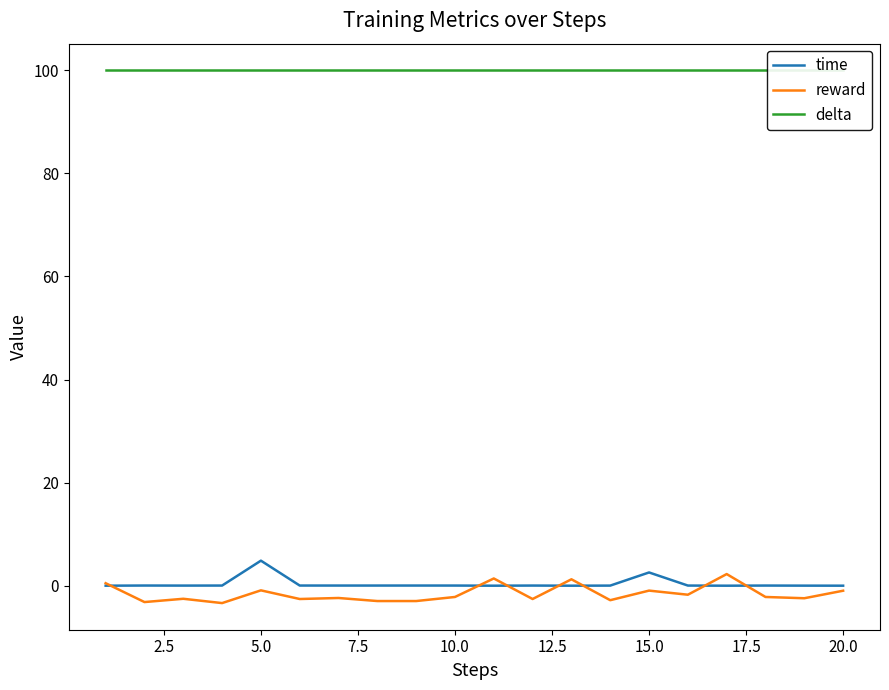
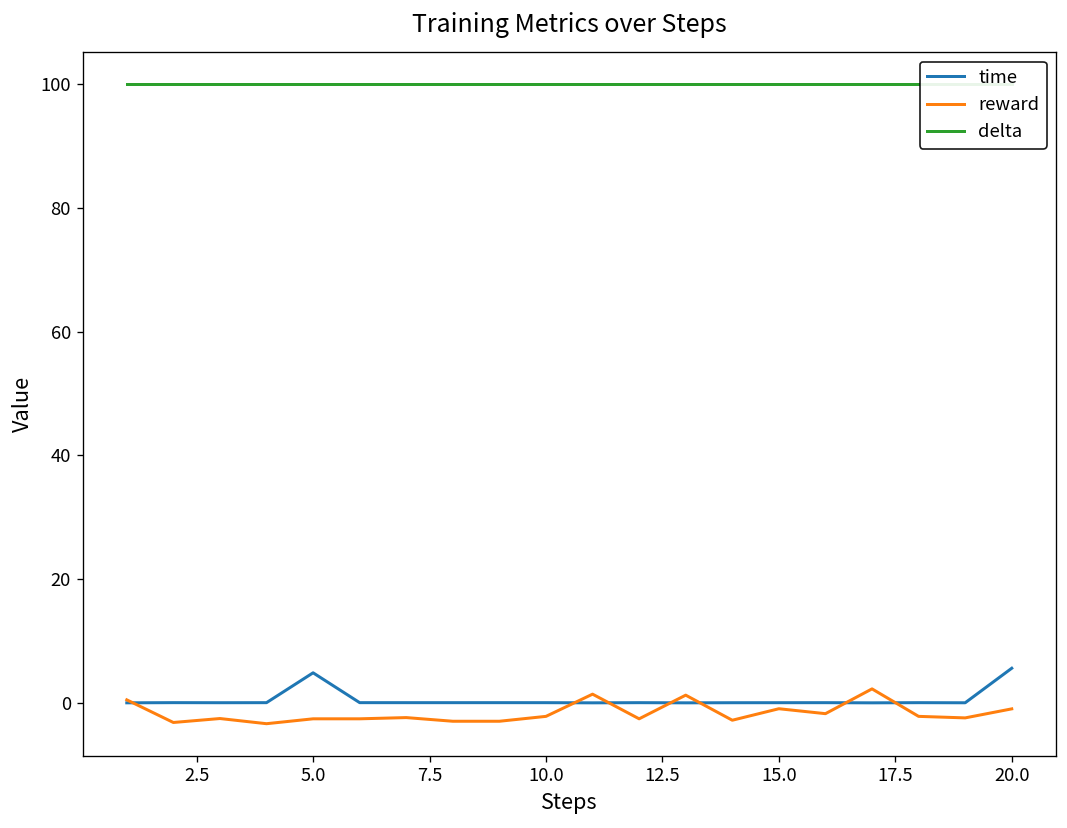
  {
    "time": {
      "5.0": 5,
      "10.0": 0,
-     "15.0": 3,
-     "20.0": 0
+     "15.0": 0,
+     "20.0": 6
    },
    "reward": {
-     "5.0": -1,
+     "5.0": -3,
      "10.0": -2,
      "15.0": -1,
      "20.0": -1
    },
    "delta": {
      "5.0": 100,
      "10.0": 100,
      "15.0": 100
    }
  }
